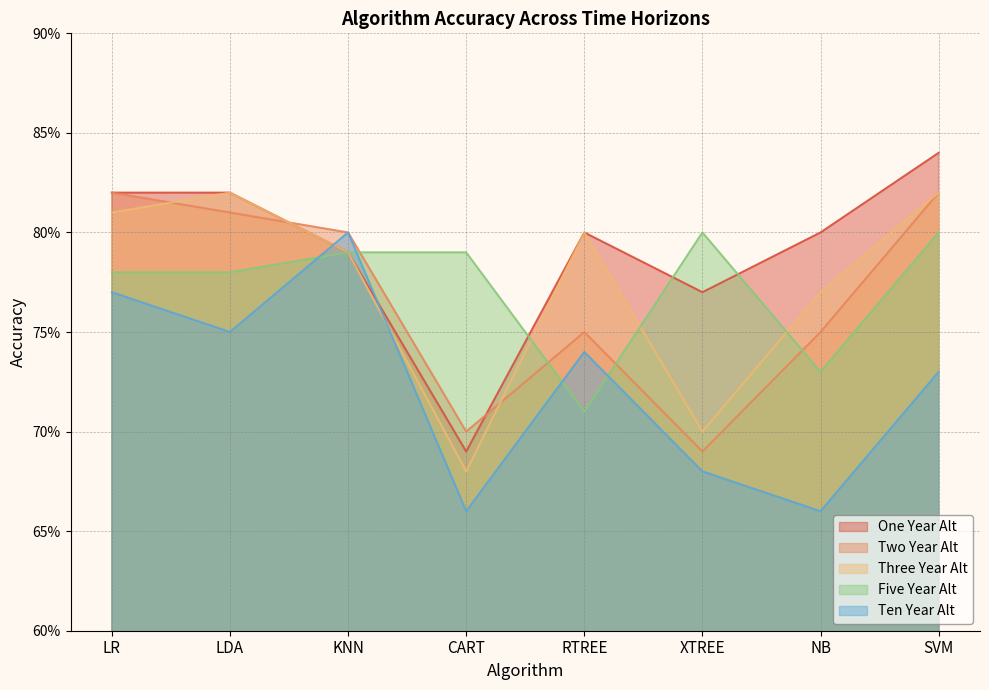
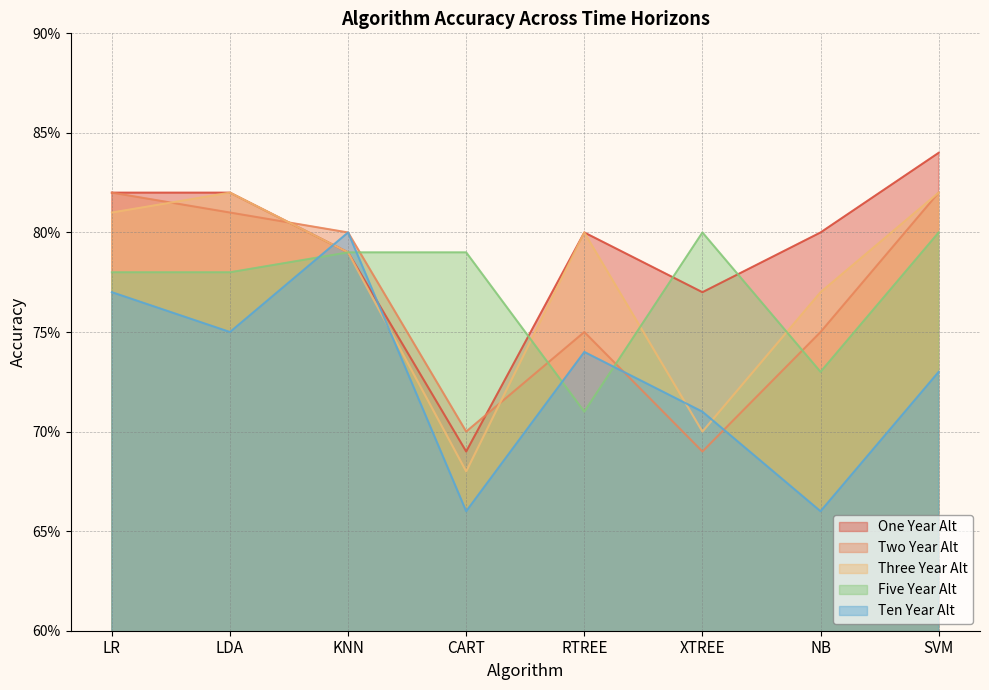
  {
    "Five Year Alt": {
      "LR": "78.0%",
      "LDA": "78.0%",
      "CART": "79.0%",
      "RTREE": "71.0%",
      "XTREE": "80.0%",
      "NB": "73.0%",
      "SVM": "80.0%"
    },
    "Ten Year Alt": {
      "LR": "77.0%",
      "LDA": "75.0%",
      "CART": "66.0%",
      "RTREE": "74.0%",
-     "XTREE": "68.0%",
+     "XTREE": "71.0%",
      "NB": "66.0%",
      "SVM": "73.0%"
    }
  }
